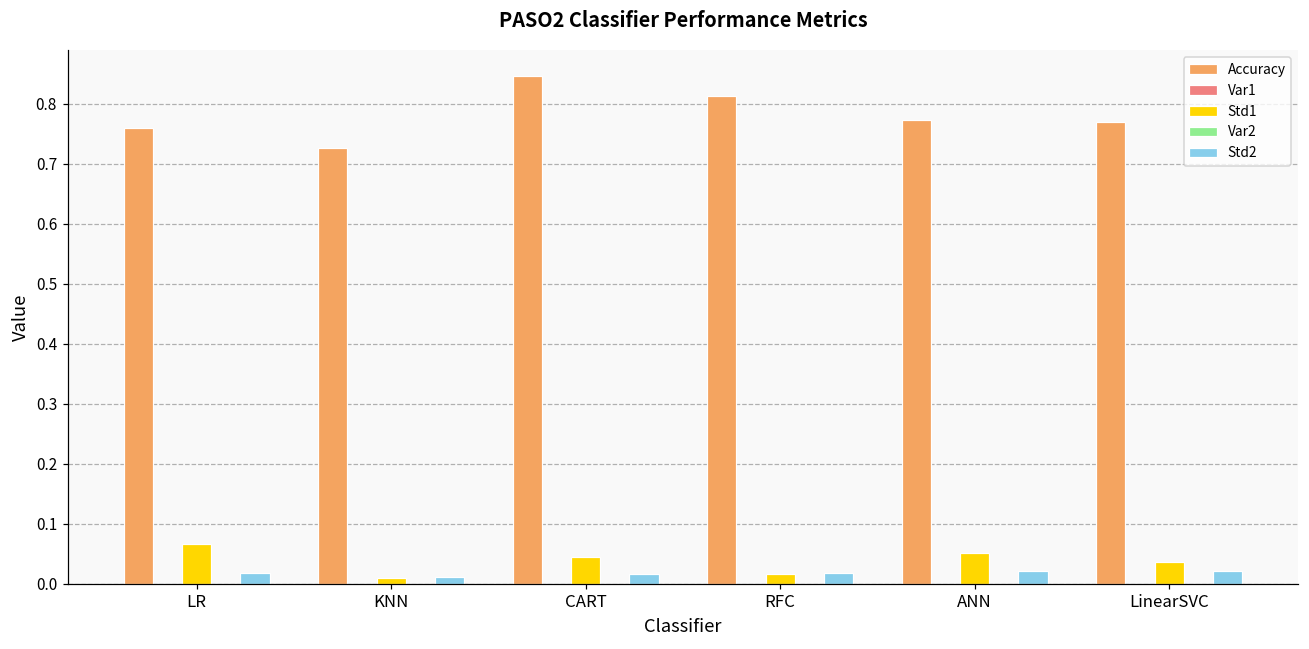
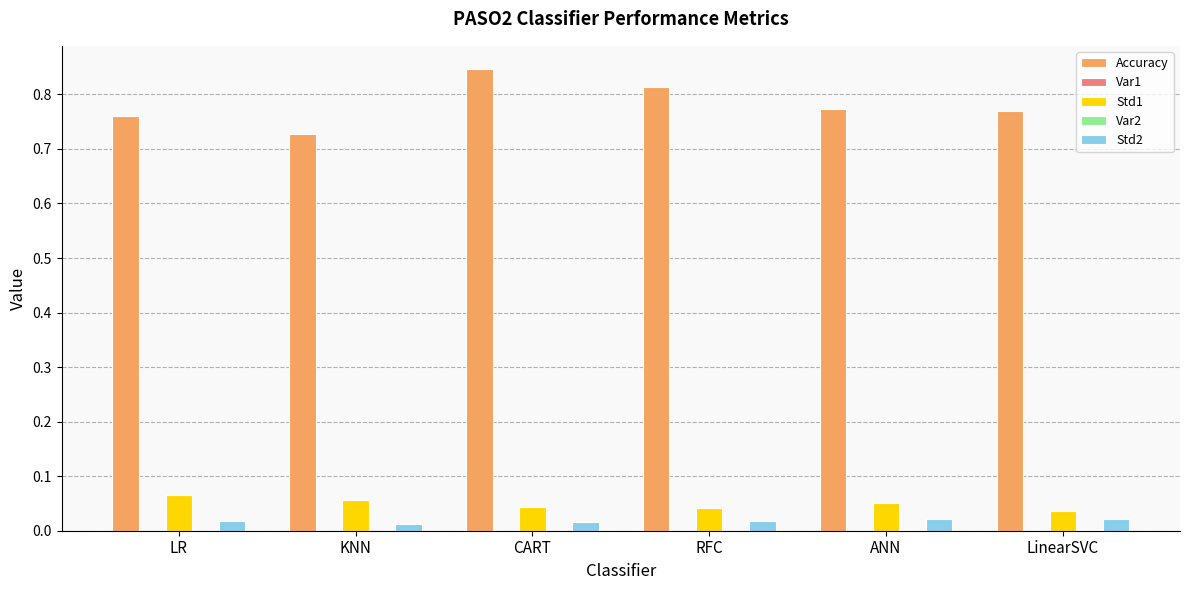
  {
    "Std1": {
      "LR": 0.07,
-     "KNN": 0.01,
+     "KNN": 0.06,
      "CART": 0.04,
-     "RFC": 0.02,
+     "RFC": 0.04,
      "ANN": 0.05,
      "LinearSVC": 0.04
    },
    "Std2": {
      "LR": 0.02,
      "KNN": 0.01,
      "CART": 0.02,
      "RFC": 0.02,
      "ANN": 0.02,
      "LinearSVC": 0.02
    }
  }
